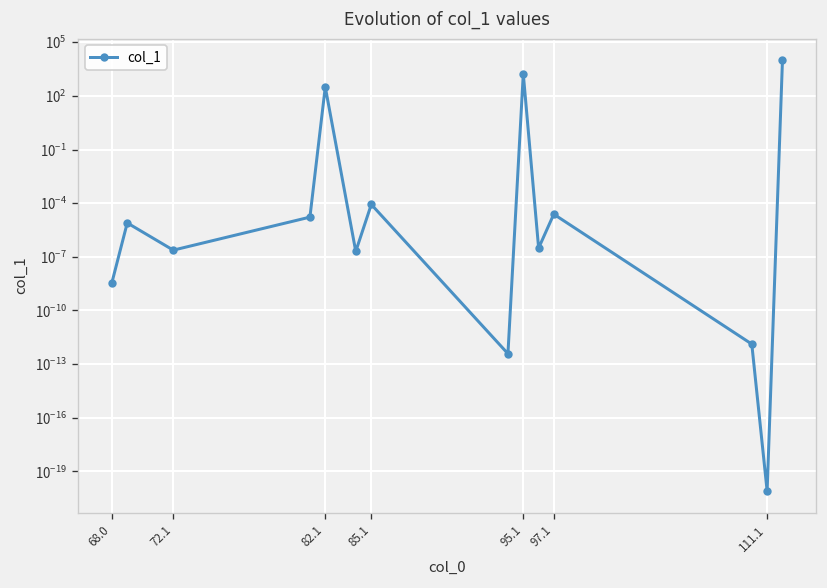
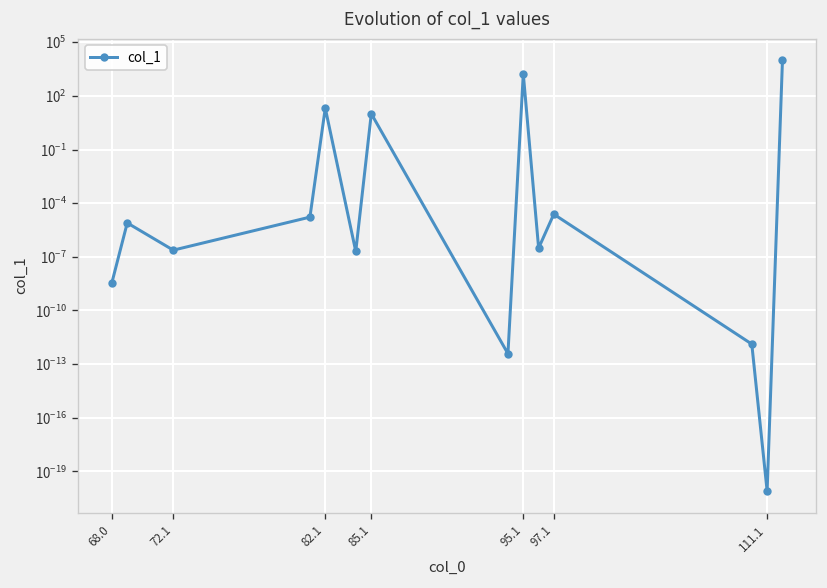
  {
    "68.0": 0.000000004,
    "72.1": 0.0000002,
-   "82.1": 300,
-   "85.1": 0,
+   "82.1": 20,
+   "85.1": 10,
    "95.1": 2000,
    "97.1": 0.00002,
    "111.1": 0.000000000000
  }
